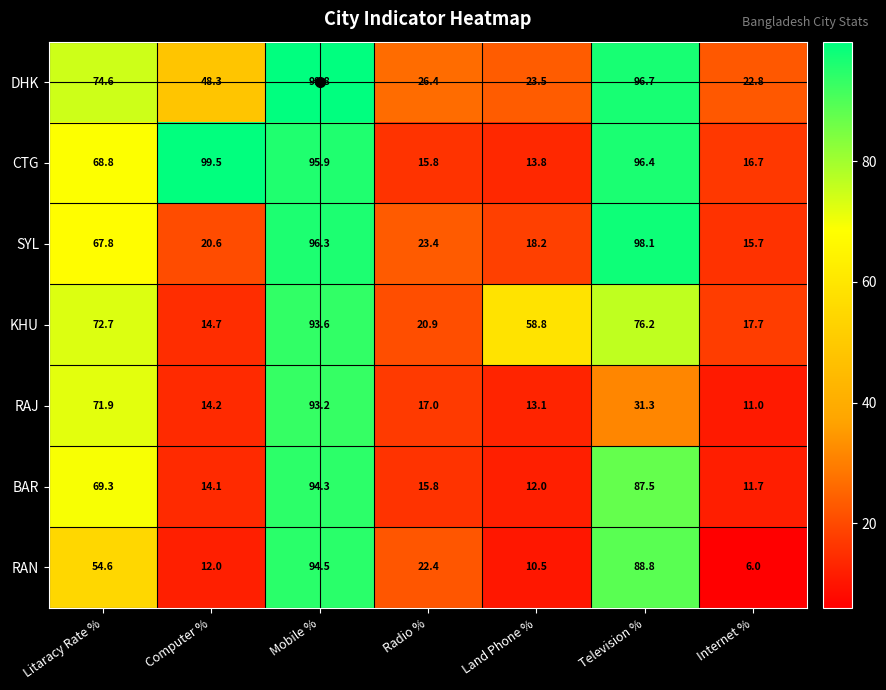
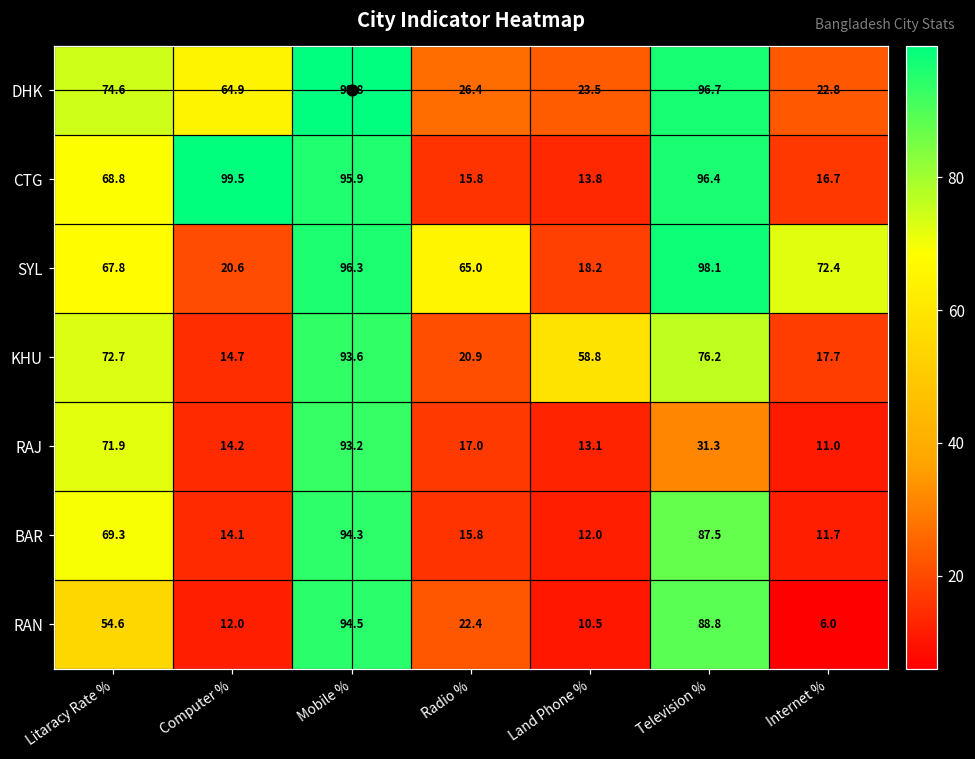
  {
    "DHK": {
      "Litaracy Rate %": 74.6,
-     "Computer %": 48.3,
+     "Computer %": 64.9,
      "Radio %": 26.4,
      "Land Phone %": 23.5,
      "Television %": 96.7,
      "Internet %": 22.8
    },
    "CTG": {
      "Litaracy Rate %": 68.8,
      "Computer %": 99.5,
      "Mobile %": 95.9,
      "Radio %": 15.8,
      "Land Phone %": 13.8,
      "Television %": 96.4,
      "Internet %": 16.7
    },
    "SYL": {
      "Litaracy Rate %": 67.8,
      "Computer %": 20.6,
      "Mobile %": 96.3,
-     "Radio %": 23.4,
+     "Radio %": 65.0,
      "Land Phone %": 18.2,
      "Television %": 98.1,
-     "Internet %": 15.7
+     "Internet %": 72.4
    },
    "KHU": {
      "Litaracy Rate %": 72.7,
      "Computer %": 14.7,
      "Mobile %": 93.6,
      "Radio %": 20.9,
      "Land Phone %": 58.8,
      "Television %": 76.2,
      "Internet %": 17.7
    },
    "RAJ": {
      "Litaracy Rate %": 71.9,
      "Computer %": 14.2,
      "Mobile %": 93.2,
      "Radio %": 17.0,
      "Land Phone %": 13.1,
      "Television %": 31.3,
      "Internet %": 11.0
    },
    "BAR": {
      "Litaracy Rate %": 69.3,
      "Computer %": 14.1,
      "Mobile %": 94.3,
      "Radio %": 15.8,
      "Land Phone %": 12.0,
      "Television %": 87.5,
      "Internet %": 11.7
    },
    "RAN": {
      "Litaracy Rate %": 54.6,
      "Computer %": 12.0,
      "Mobile %": 94.5,
      "Radio %": 22.4,
      "Land Phone %": 10.5,
      "Television %": 88.8,
      "Internet %": 6.0
    }
  }
